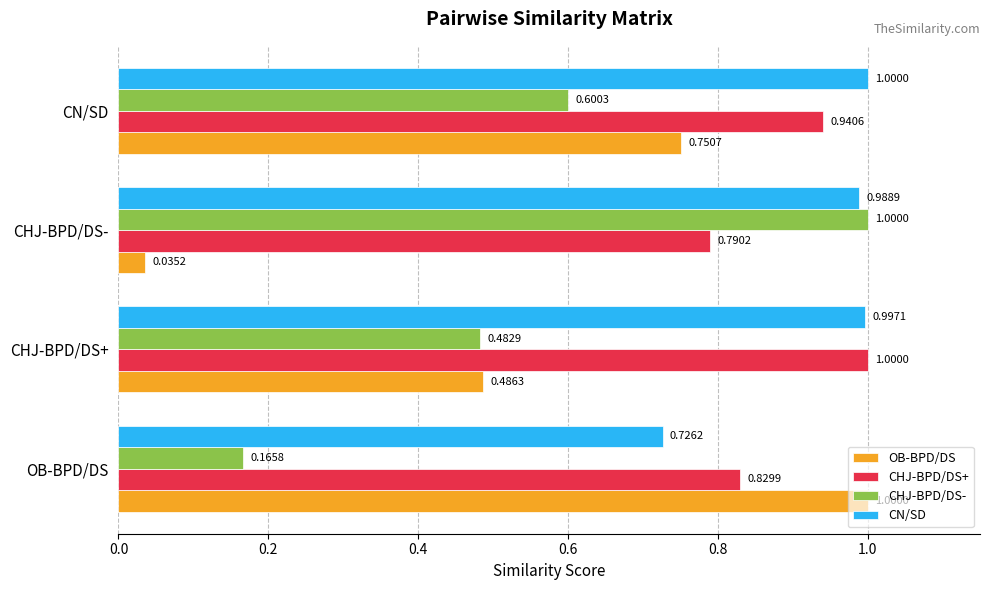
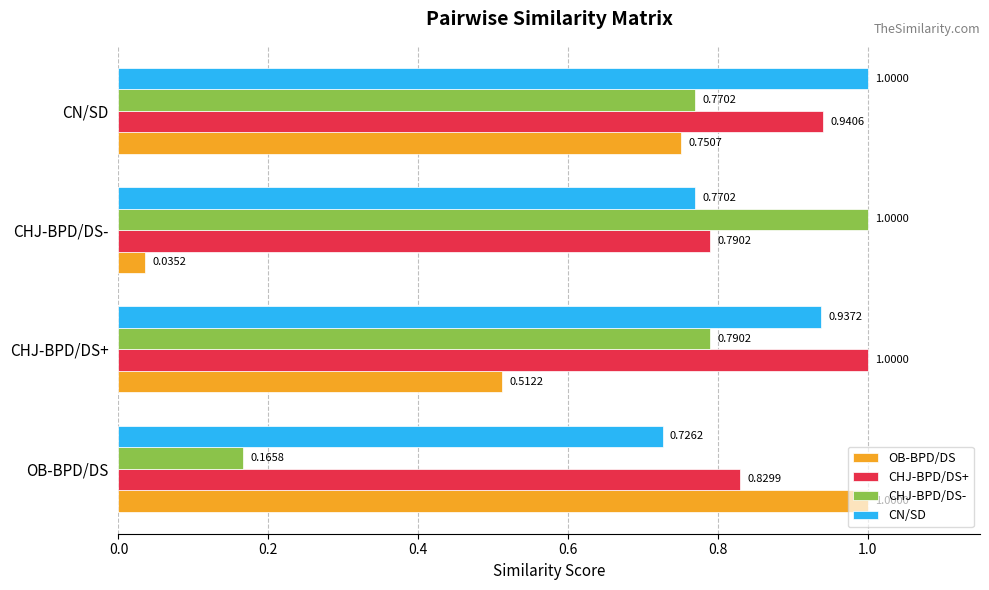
  {
    "OB-BPD/DS": {
      "CN/SD": 0.7507,
      "CHJ-BPD/DS-": 0.0352,
-     "CHJ-BPD/DS+": 0.4863
+     "CHJ-BPD/DS+": 0.5122
    },
    "CHJ-BPD/DS+": {
      "CN/SD": 0.9406,
      "CHJ-BPD/DS-": 0.7902,
      "CHJ-BPD/DS+": 1.0000,
      "OB-BPD/DS": 0.8299
    },
    "CHJ-BPD/DS-": {
-     "CN/SD": 0.6003,
+     "CN/SD": 0.7702,
      "CHJ-BPD/DS-": 1.0000,
-     "CHJ-BPD/DS+": 0.4829,
+     "CHJ-BPD/DS+": 0.7902,
      "OB-BPD/DS": 0.1658
    },
    "CN/SD": {
      "CN/SD": 1.0000,
-     "CHJ-BPD/DS-": 0.9889,
-     "CHJ-BPD/DS+": 0.9971,
+     "CHJ-BPD/DS-": 0.7702,
+     "CHJ-BPD/DS+": 0.9372,
      "OB-BPD/DS": 0.7262
    }
  }
